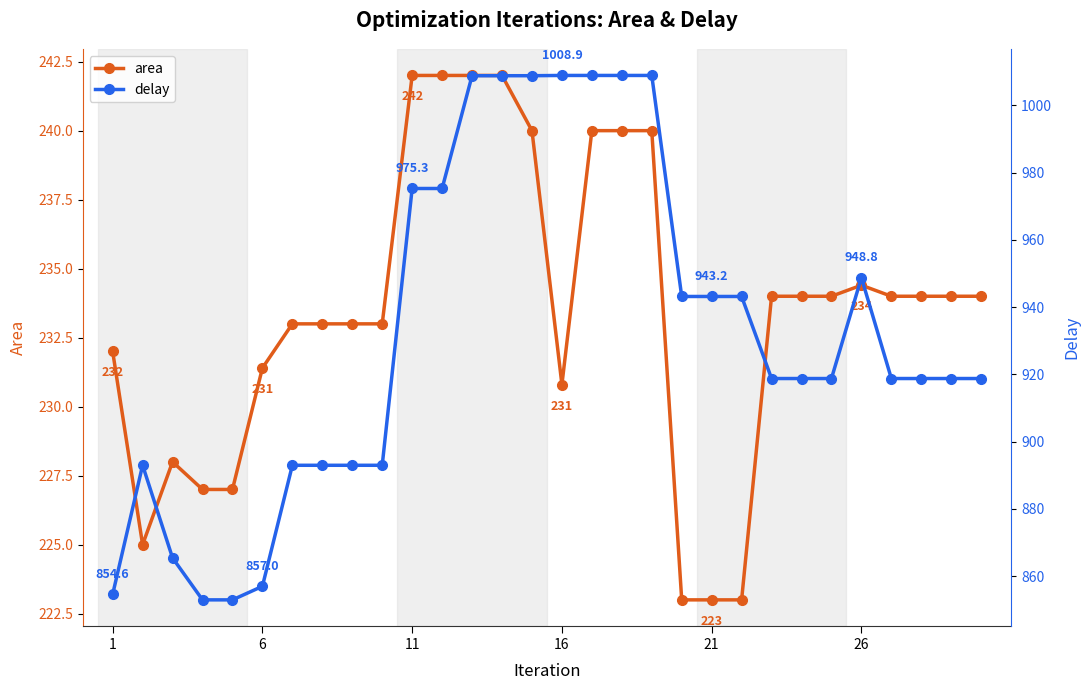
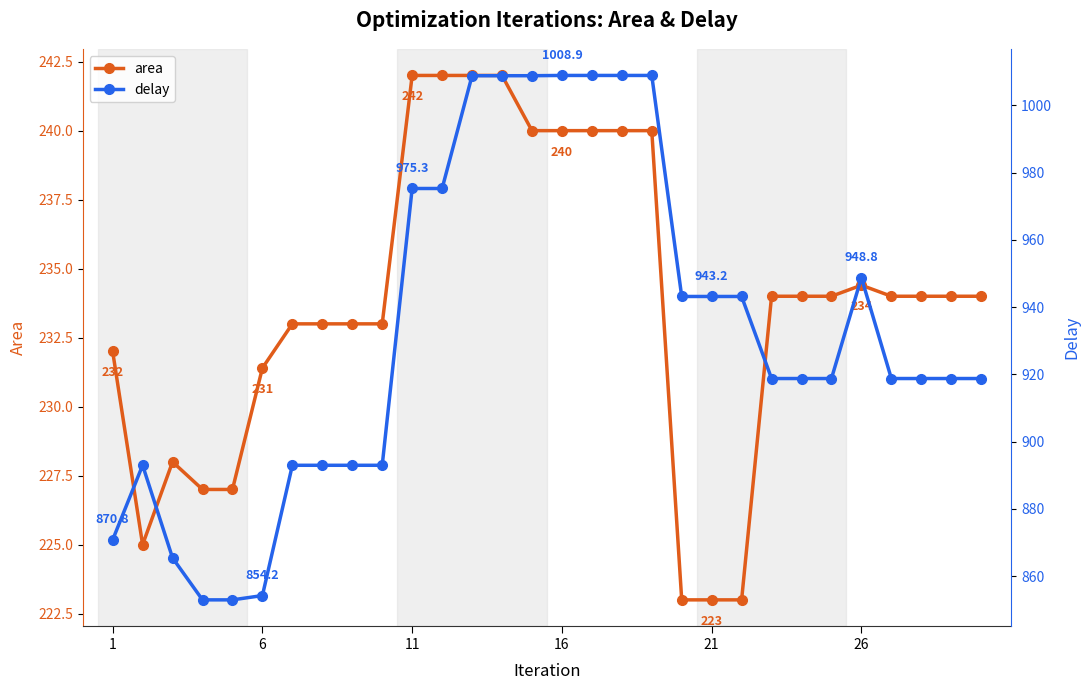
  {
    "area": {
      "1": 232,
      "6": 231,
      "11": 242,
-     "16": 231,
+     "16": 240,
      "21": 223,
      "26": 234
    },
    "delay": {
-     "1": 854.6,
-     "6": 857.0,
+     "1": 870.8,
+     "6": 854.2,
      "11": 975.3,
      "16": 1008.9,
      "21": 943.2,
      "26": 948.8
    }
  }
